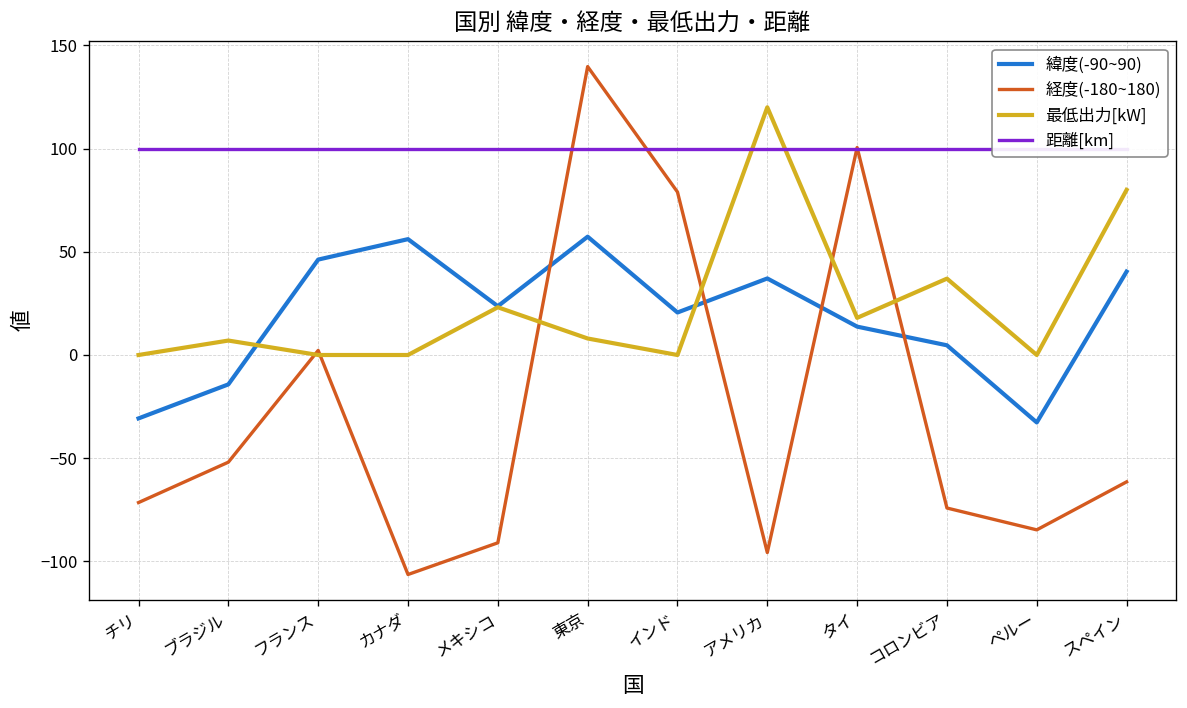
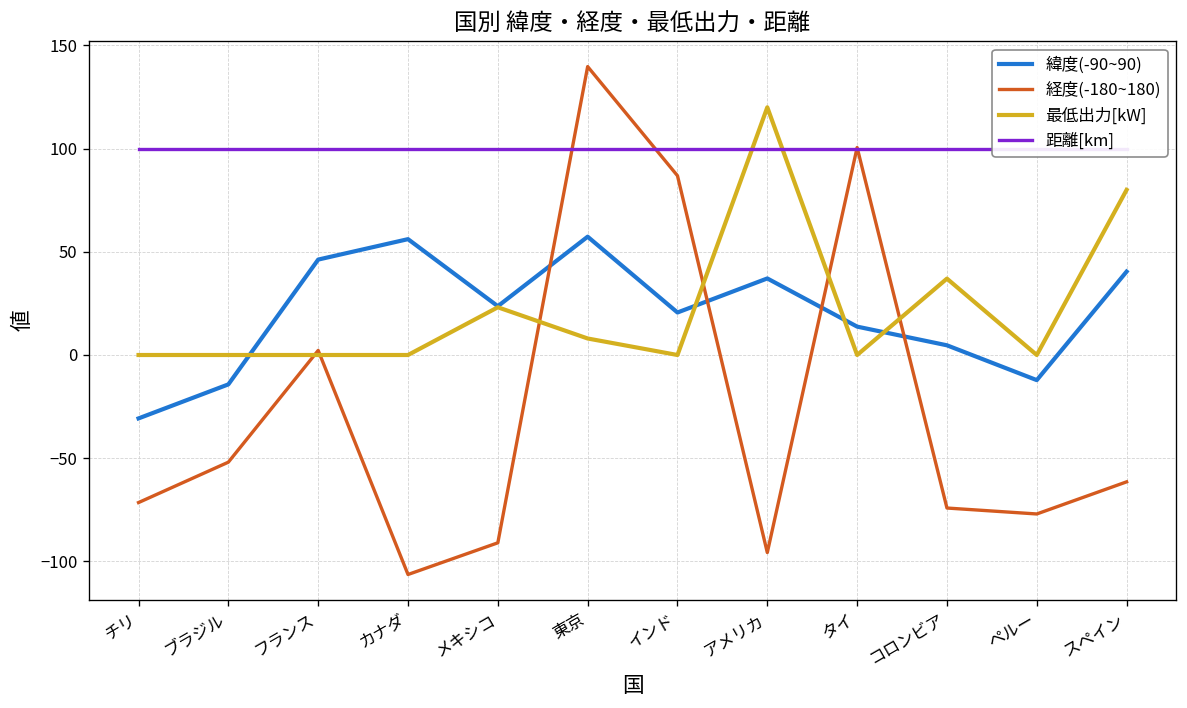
  {
    "緯度(-90~90)": {
      "チリ": -31,
      "ブラジル": -14,
      "フランス": 46,
      "カナダ": 56,
      "東京": 57,
      "インド": 21,
      "アメリカ": 37,
      "タイ": 14,
      "コロンビア": 5,
-     "ペルー": -33,
+     "ペルー": -12,
      "スペイン": 40
    },
    "経度(-180~180)": {
      "チリ": -71,
      "ブラジル": -52,
      "フランス": 2,
      "カナダ": -106,
      "メキシコ": -91,
      "東京": 140,
-     "インド": 79,
+     "インド": 87,
      "アメリカ": -96,
      "コロンビア": -74,
-     "ペルー": -85,
+     "ペルー": -77,
      "スペイン": -61
    },
    "最低出力[kW]": {
      "チリ": 0,
-     "ブラジル": 7,
+     "ブラジル": 0,
      "フランス": 0,
      "カナダ": 0,
      "東京": 8,
      "インド": 0,
      "アメリカ": 120,
-     "タイ": 18,
+     "タイ": 0,
      "コロンビア": 37,
      "ペルー": 0,
      "スペイン": 80
    },
    "距離[km]": {
      "チリ": 100,
      "ブラジル": 100,
      "フランス": 100,
      "カナダ": 100,
      "メキシコ": 100,
      "東京": 100,
      "インド": 100,
      "アメリカ": 100,
      "コロンビア": 100
    }
  }
